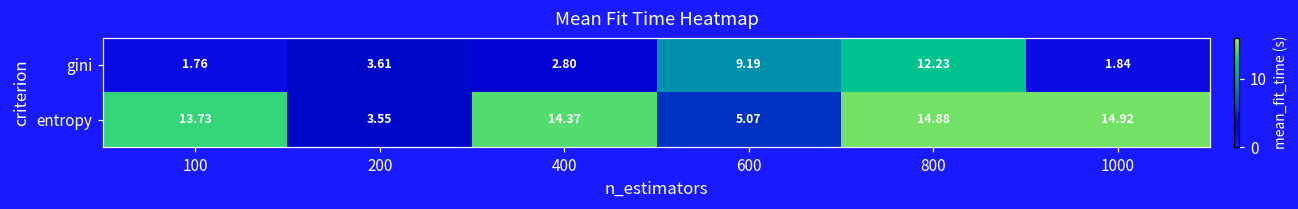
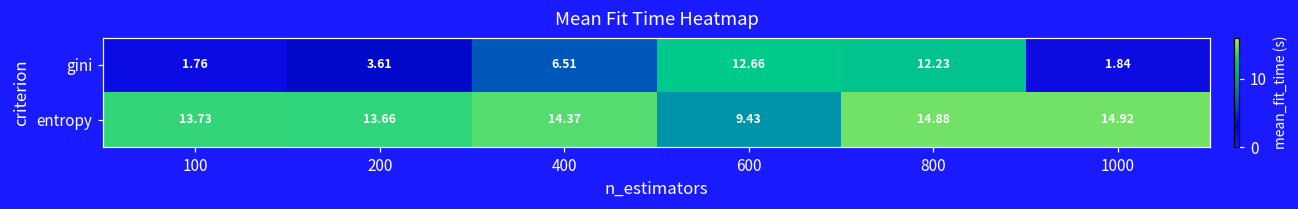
  {
    "gini": {
      "100": 1.76,
      "200": 3.61,
-     "400": 2.80,
-     "600": 9.19,
+     "400": 6.51,
+     "600": 12.66,
      "800": 12.23,
      "1000": 1.84
    },
    "entropy": {
      "100": 13.73,
-     "200": 3.55,
+     "200": 13.66,
      "400": 14.37,
-     "600": 5.07,
+     "600": 9.43,
      "800": 14.88,
      "1000": 14.92
    }
  }
